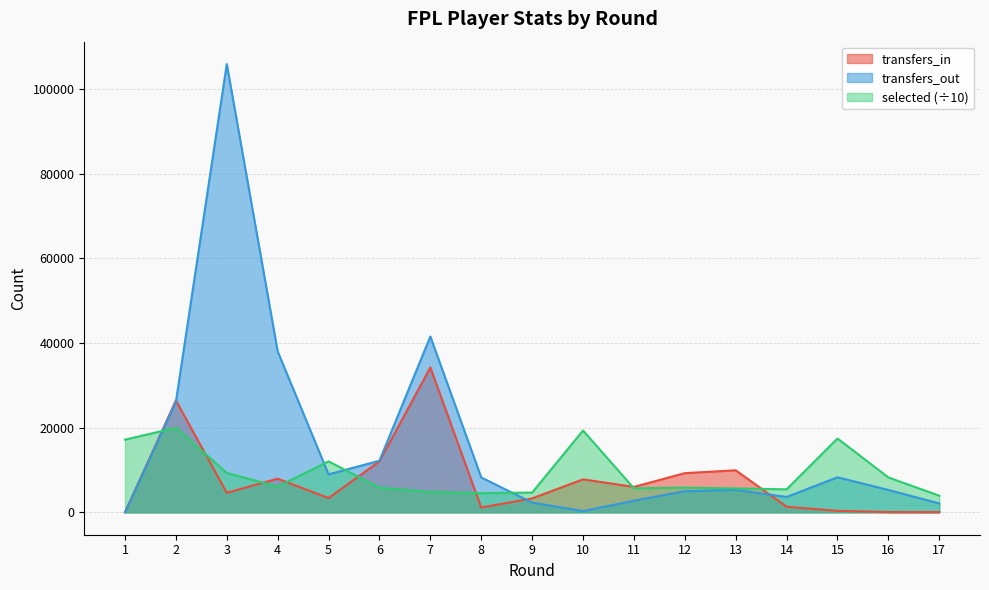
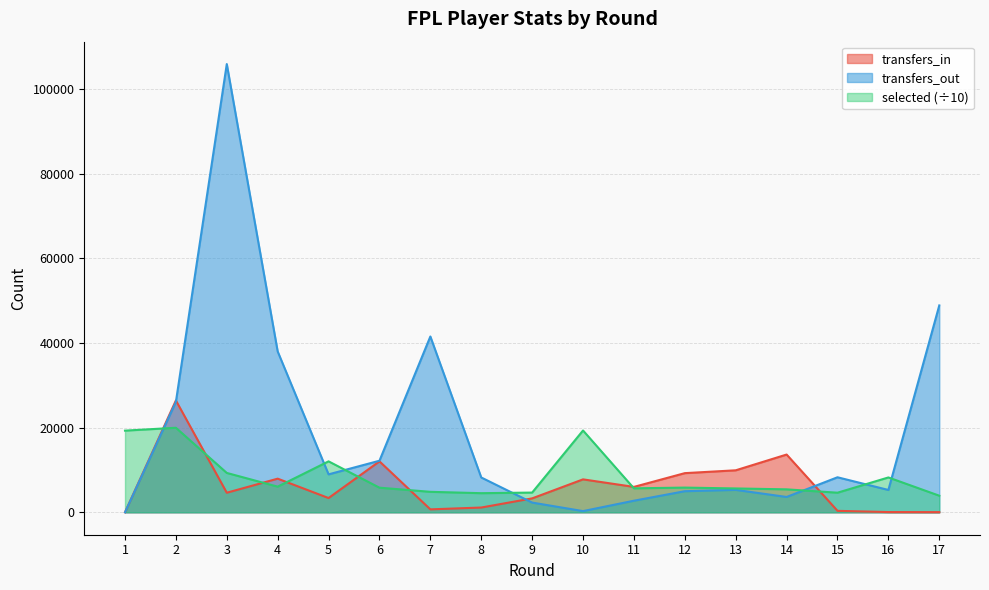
  {
    "transfers_in": {
      "3": 5000,
      "4": 8000,
      "5": 3000,
-     "7": 34000,
+     "7": 1000,
      "8": 1000,
      "9": 3000,
      "10": 8000,
      "12": 9000,
      "13": 10000,
-     "14": 1000,
+     "14": 14000,
      "15": 0,
      "16": 0,
      "17": 0
    },
    "transfers_out": {
      "3": 106000,
      "4": 38000,
      "5": 9000,
      "7": 42000,
      "8": 8000,
      "9": 2000,
      "10": 0,
      "11": 3000,
      "12": 5000,
      "14": 4000,
      "15": 8000,
      "16": 5000,
-     "17": 2000
+     "17": 49000
    },
    "selected (÷10)": {
-     "1": 17000,
+     "1": 19000,
      "2": 20000,
      "3": 9000,
      "4": 6000,
      "5": 12000,
      "6": 6000,
      "7": 5000,
      "8": 5000,
      "9": 5000,
      "10": 19000,
      "12": 6000,
      "14": 5000,
-     "15": 17000,
+     "15": 5000,
      "16": 8000,
      "17": 4000
    }
  }
